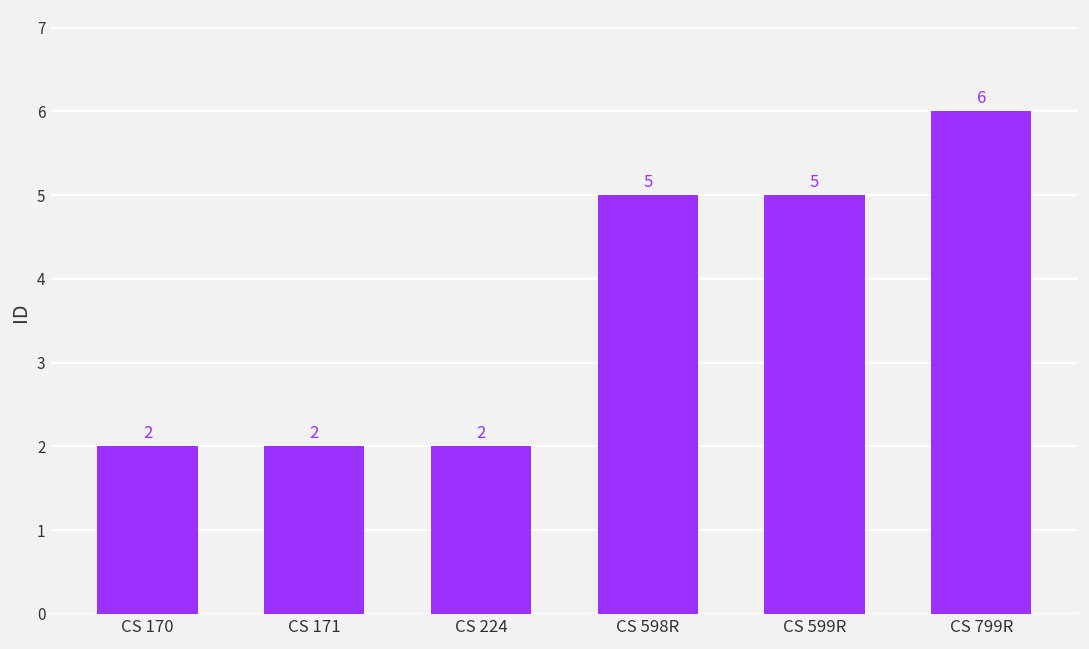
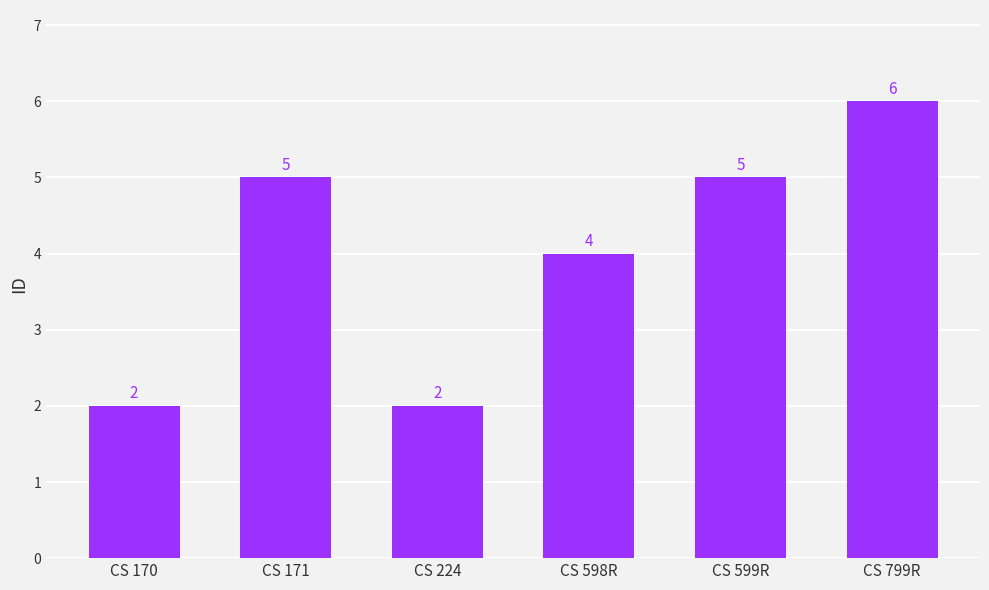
  {
    "CS 170": 2,
-   "CS 171": 2,
+   "CS 171": 5,
    "CS 224": 2,
-   "CS 598R": 5,
+   "CS 598R": 4,
    "CS 599R": 5,
    "CS 799R": 6
  }
